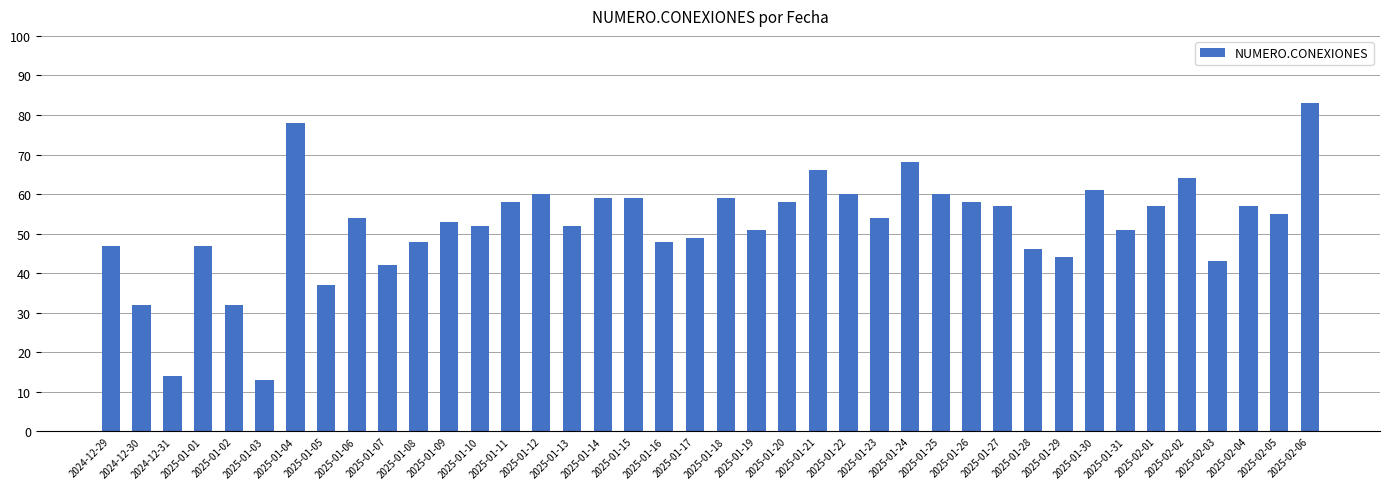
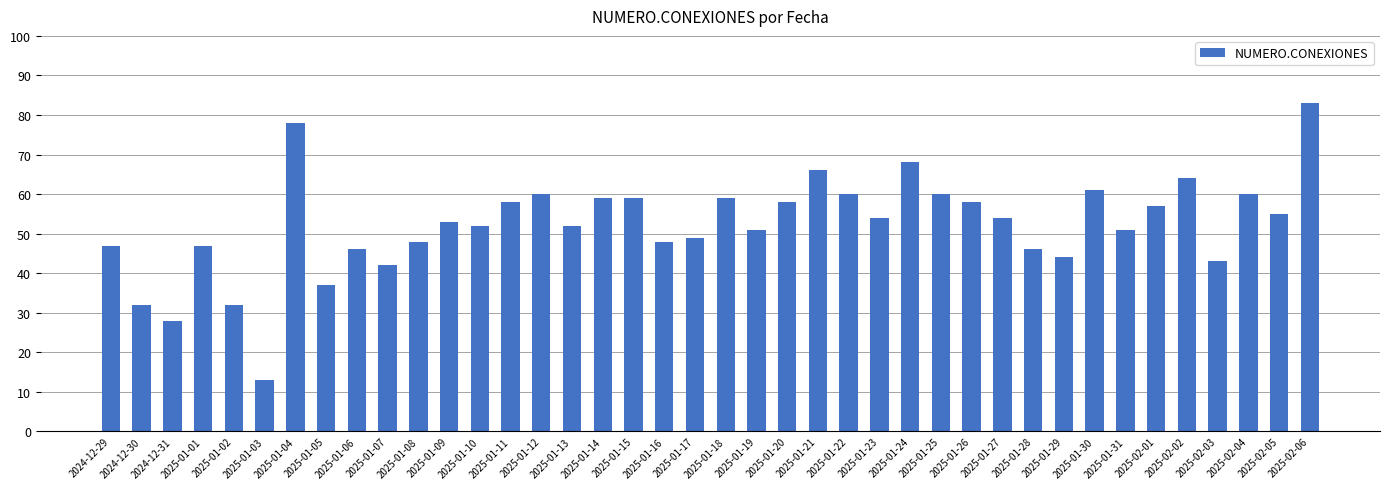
  {
    "2024-12-29": 47,
    "2024-12-30": 32,
-   "2024-12-31": 14,
+   "2024-12-31": 28,
    "2025-01-01": 47,
    "2025-01-02": 32,
    "2025-01-03": 13,
    "2025-01-04": 78,
    "2025-01-05": 37,
-   "2025-01-06": 54,
+   "2025-01-06": 46,
    "2025-01-07": 42,
    "2025-01-08": 48,
    "2025-01-09": 53,
    "2025-01-10": 52,
    "2025-01-11": 58,
    "2025-01-12": 60,
    "2025-01-13": 52,
    "2025-01-14": 59,
    "2025-01-15": 59,
    "2025-01-16": 48,
    "2025-01-17": 49,
    "2025-01-18": 59,
    "2025-01-19": 51,
    "2025-01-20": 58,
    "2025-01-21": 66,
    "2025-01-22": 60,
    "2025-01-23": 54,
    "2025-01-24": 68,
    "2025-01-25": 60,
    "2025-01-26": 58,
-   "2025-01-27": 57,
+   "2025-01-27": 54,
    "2025-01-28": 46,
    "2025-01-29": 44,
    "2025-01-30": 61,
    "2025-01-31": 51,
    "2025-02-01": 57,
    "2025-02-02": 64,
    "2025-02-03": 43,
-   "2025-02-04": 57,
+   "2025-02-04": 60,
    "2025-02-05": 55,
    "2025-02-06": 83
  }
